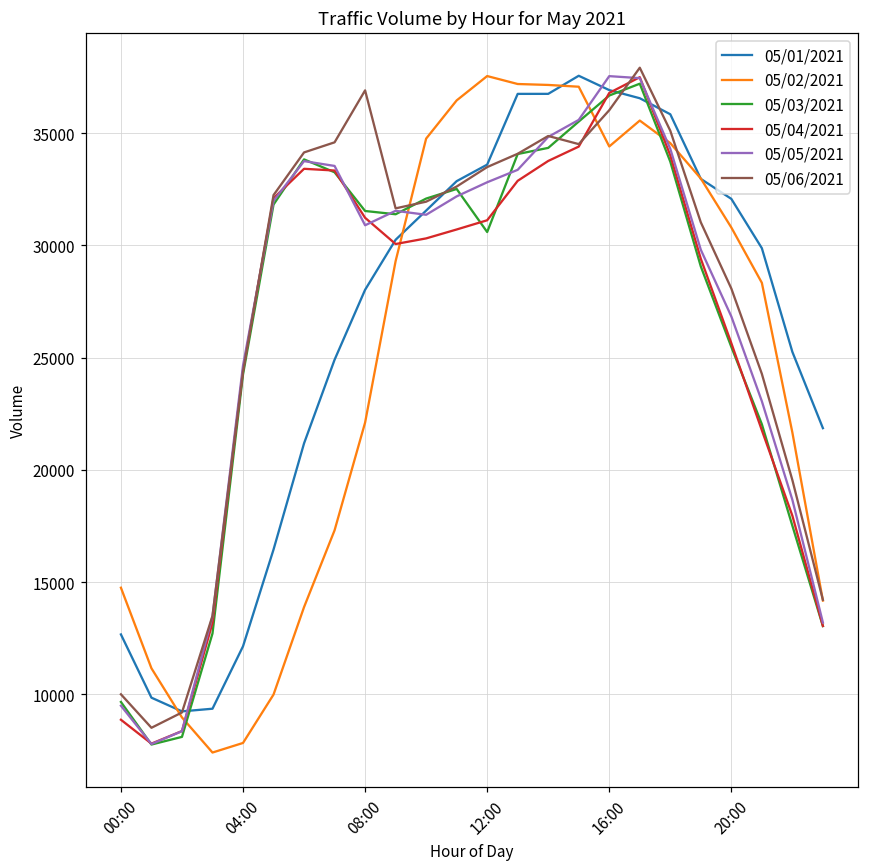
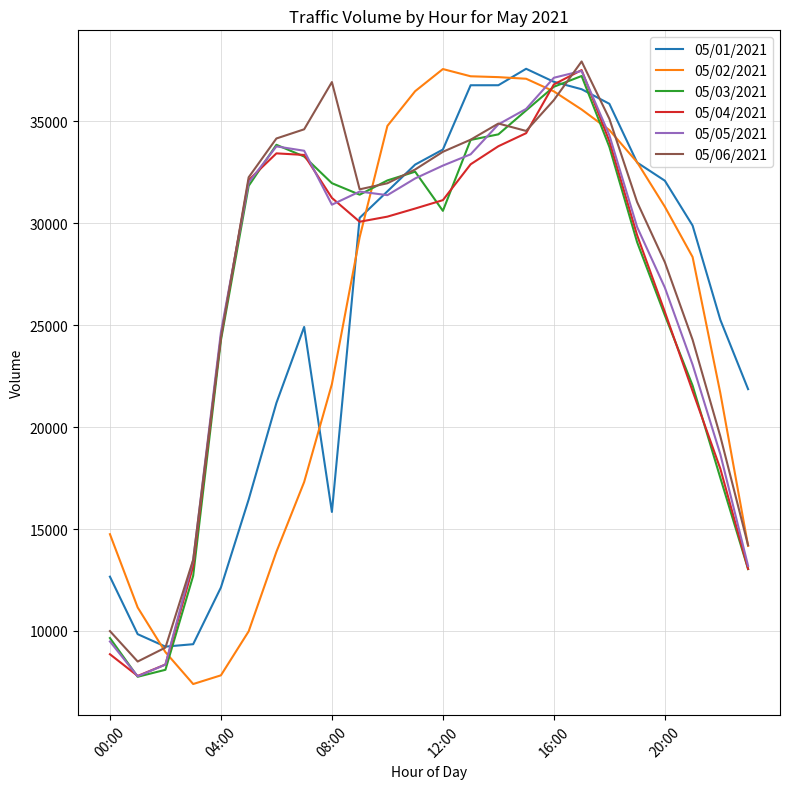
  {
    "05/01/2021": {
      "00:00": 12700,
      "04:00": 12100,
-     "08:00": 28000,
+     "08:00": 15800,
      "16:00": 36900,
      "20:00": 32100
    },
    "05/02/2021": {
      "00:00": 14700,
      "04:00": 7800,
      "08:00": 22100,
      "12:00": 37500,
-     "16:00": 34400,
+     "16:00": 36500,
      "20:00": 30800
    },
    "05/03/2021": {
      "00:00": 9700,
-     "08:00": 31500,
+     "08:00": 32000,
      "12:00": 30600,
      "20:00": 25500
    },
    "05/04/2021": {
      "00:00": 8900,
      "08:00": 31200,
      "12:00": 31100,
      "20:00": 25600
    },
    "05/05/2021": {
      "00:00": 9500,
      "04:00": 24600,
      "08:00": 30900,
      "12:00": 32800,
-     "16:00": 37500,
+     "16:00": 37100,
      "20:00": 26800
    },
    "05/06/2021": {
      "00:00": 10000,
      "08:00": 36900,
      "16:00": 36000,
      "20:00": 28100
    }
  }
